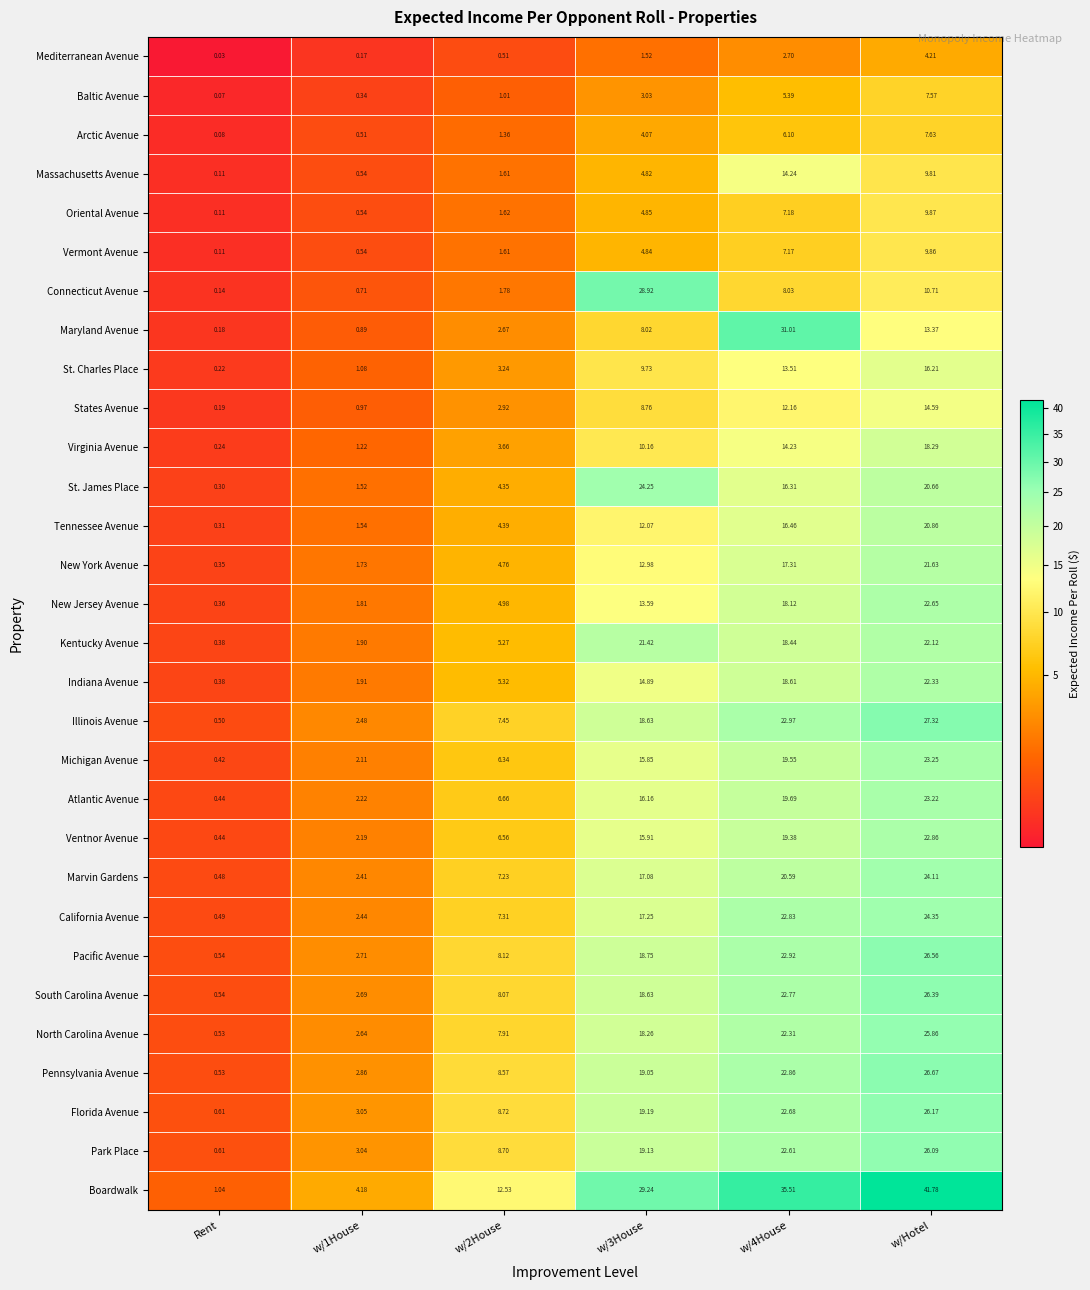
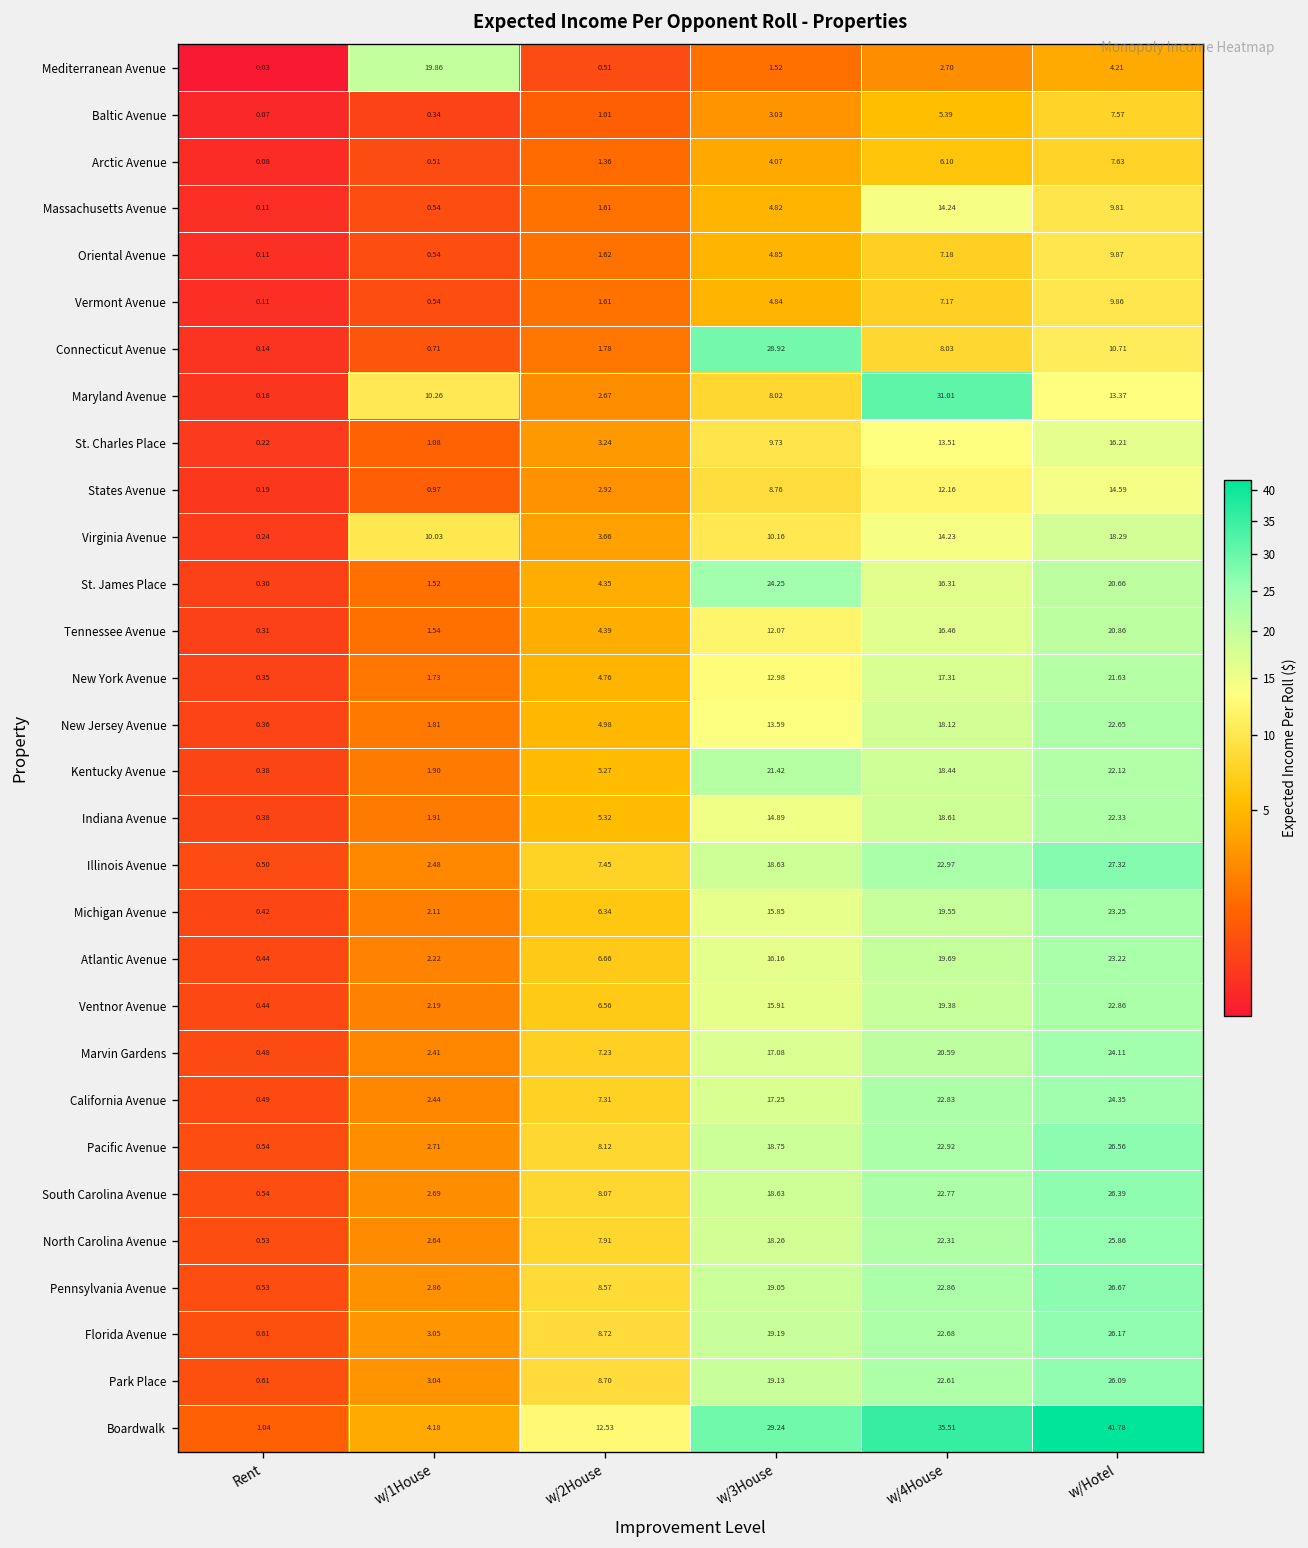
  {
    "Mediterranean Avenue": {
      "Rent": 0.03,
-     "w/1House": 0.17,
+     "w/1House": 19.86,
      "w/2House": 0.51,
      "w/3House": 1.52,
      "w/4House": 2.70,
      "w/Hotel": 4.21
    },
    "Baltic Avenue": {
      "Rent": 0.07,
      "w/1House": 0.34,
      "w/2House": 1.01,
      "w/3House": 3.03,
      "w/4House": 5.39,
      "w/Hotel": 7.57
    },
    "Arctic Avenue": {
      "Rent": 0.08,
      "w/1House": 0.51,
      "w/2House": 1.36,
      "w/3House": 4.07,
      "w/4House": 6.10,
      "w/Hotel": 7.63
    },
    "Massachusetts Avenue": {
      "Rent": 0.11,
      "w/1House": 0.54,
      "w/2House": 1.61,
      "w/3House": 4.82,
      "w/4House": 14.24,
      "w/Hotel": 9.81
    },
    "Oriental Avenue": {
      "Rent": 0.11,
      "w/1House": 0.54,
      "w/2House": 1.62,
      "w/3House": 4.85,
      "w/4House": 7.18,
      "w/Hotel": 9.87
    },
    "Vermont Avenue": {
      "Rent": 0.11,
      "w/1House": 0.54,
      "w/2House": 1.61,
      "w/3House": 4.84,
      "w/4House": 7.17,
      "w/Hotel": 9.86
    },
    "Connecticut Avenue": {
      "Rent": 0.14,
      "w/1House": 0.71,
      "w/2House": 1.78,
      "w/3House": 28.92,
      "w/4House": 8.03,
      "w/Hotel": 10.71
    },
    "Maryland Avenue": {
      "Rent": 0.18,
-     "w/1House": 0.89,
+     "w/1House": 10.26,
      "w/2House": 2.67,
      "w/3House": 8.02,
      "w/4House": 31.01,
      "w/Hotel": 13.37
    },
    "St. Charles Place": {
      "Rent": 0.22,
      "w/1House": 1.08,
      "w/2House": 3.24,
      "w/3House": 9.73,
      "w/4House": 13.51,
      "w/Hotel": 16.21
    },
    "States Avenue": {
      "Rent": 0.19,
      "w/1House": 0.97,
      "w/2House": 2.92,
      "w/3House": 8.76,
      "w/4House": 12.16,
      "w/Hotel": 14.59
    },
    "Virginia Avenue": {
      "Rent": 0.24,
-     "w/1House": 1.22,
+     "w/1House": 10.03,
      "w/2House": 3.66,
      "w/3House": 10.16,
      "w/4House": 14.23,
      "w/Hotel": 18.29
    },
    "St. James Place": {
      "Rent": 0.30,
      "w/1House": 1.52,
      "w/2House": 4.35,
      "w/3House": 24.25,
      "w/4House": 16.31,
      "w/Hotel": 20.66
    },
    "Tennessee Avenue": {
      "Rent": 0.31,
      "w/1House": 1.54,
      "w/2House": 4.39,
      "w/3House": 12.07,
      "w/4House": 16.46,
      "w/Hotel": 20.86
    },
    "New York Avenue": {
      "Rent": 0.35,
      "w/1House": 1.73,
      "w/2House": 4.76,
      "w/3House": 12.98,
      "w/4House": 17.31,
      "w/Hotel": 21.63
    },
    "New Jersey Avenue": {
      "Rent": 0.36,
      "w/1House": 1.81,
      "w/2House": 4.98,
      "w/3House": 13.59,
      "w/4House": 18.12,
      "w/Hotel": 22.65
    },
    "Kentucky Avenue": {
      "Rent": 0.38,
      "w/1House": 1.90,
      "w/2House": 5.27,
      "w/3House": 21.42,
      "w/4House": 18.44,
      "w/Hotel": 22.12
    },
    "Indiana Avenue": {
      "Rent": 0.38,
      "w/1House": 1.91,
      "w/2House": 5.32,
      "w/3House": 14.89,
      "w/4House": 18.61,
      "w/Hotel": 22.33
    },
    "Illinois Avenue": {
      "Rent": 0.50,
      "w/1House": 2.48,
      "w/2House": 7.45,
      "w/3House": 18.63,
      "w/4House": 22.97,
      "w/Hotel": 27.32
    },
    "Michigan Avenue": {
      "Rent": 0.42,
      "w/1House": 2.11,
      "w/2House": 6.34,
      "w/3House": 15.85,
      "w/4House": 19.55,
      "w/Hotel": 23.25
    },
    "Atlantic Avenue": {
      "Rent": 0.44,
      "w/1House": 2.22,
      "w/2House": 6.66,
      "w/3House": 16.16,
      "w/4House": 19.69,
      "w/Hotel": 23.22
    },
    "Ventnor Avenue": {
      "Rent": 0.44,
      "w/1House": 2.19,
      "w/2House": 6.56,
      "w/3House": 15.91,
      "w/4House": 19.38,
      "w/Hotel": 22.86
    },
    "Marvin Gardens": {
      "Rent": 0.48,
      "w/1House": 2.41,
      "w/2House": 7.23,
      "w/3House": 17.08,
      "w/4House": 20.59,
      "w/Hotel": 24.11
    },
    "California Avenue": {
      "Rent": 0.49,
      "w/1House": 2.44,
      "w/2House": 7.31,
      "w/3House": 17.25,
      "w/4House": 22.83,
      "w/Hotel": 24.35
    },
    "Pacific Avenue": {
      "Rent": 0.54,
      "w/1House": 2.71,
      "w/2House": 8.12,
      "w/3House": 18.75,
      "w/4House": 22.92,
      "w/Hotel": 26.56
    },
    "South Carolina Avenue": {
      "Rent": 0.54,
      "w/1House": 2.69,
      "w/2House": 8.07,
      "w/3House": 18.63,
      "w/4House": 22.77,
      "w/Hotel": 26.39
    },
    "North Carolina Avenue": {
      "Rent": 0.53,
      "w/1House": 2.64,
      "w/2House": 7.91,
      "w/3House": 18.26,
      "w/4House": 22.31,
      "w/Hotel": 25.86
    },
    "Pennsylvania Avenue": {
      "Rent": 0.53,
      "w/1House": 2.86,
      "w/2House": 8.57,
      "w/3House": 19.05,
      "w/4House": 22.86,
      "w/Hotel": 26.67
    },
    "Florida Avenue": {
      "Rent": 0.61,
      "w/1House": 3.05,
      "w/2House": 8.72,
      "w/3House": 19.19,
      "w/4House": 22.68,
      "w/Hotel": 26.17
    },
    "Park Place": {
      "Rent": 0.61,
      "w/1House": 3.04,
      "w/2House": 8.70,
      "w/3House": 19.13,
      "w/4House": 22.61,
      "w/Hotel": 26.09
    },
    "Boardwalk": {
      "Rent": 1.04,
      "w/1House": 4.18,
      "w/2House": 12.53,
      "w/3House": 29.24,
      "w/4House": 35.51,
      "w/Hotel": 41.78
    }
  }
